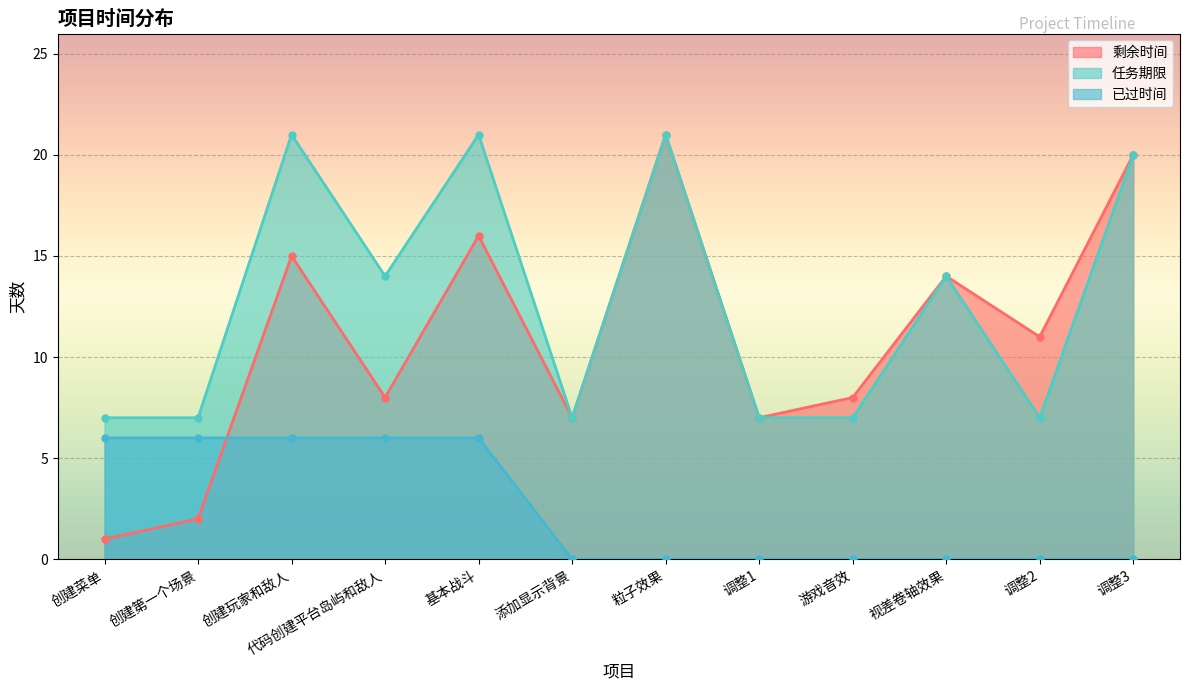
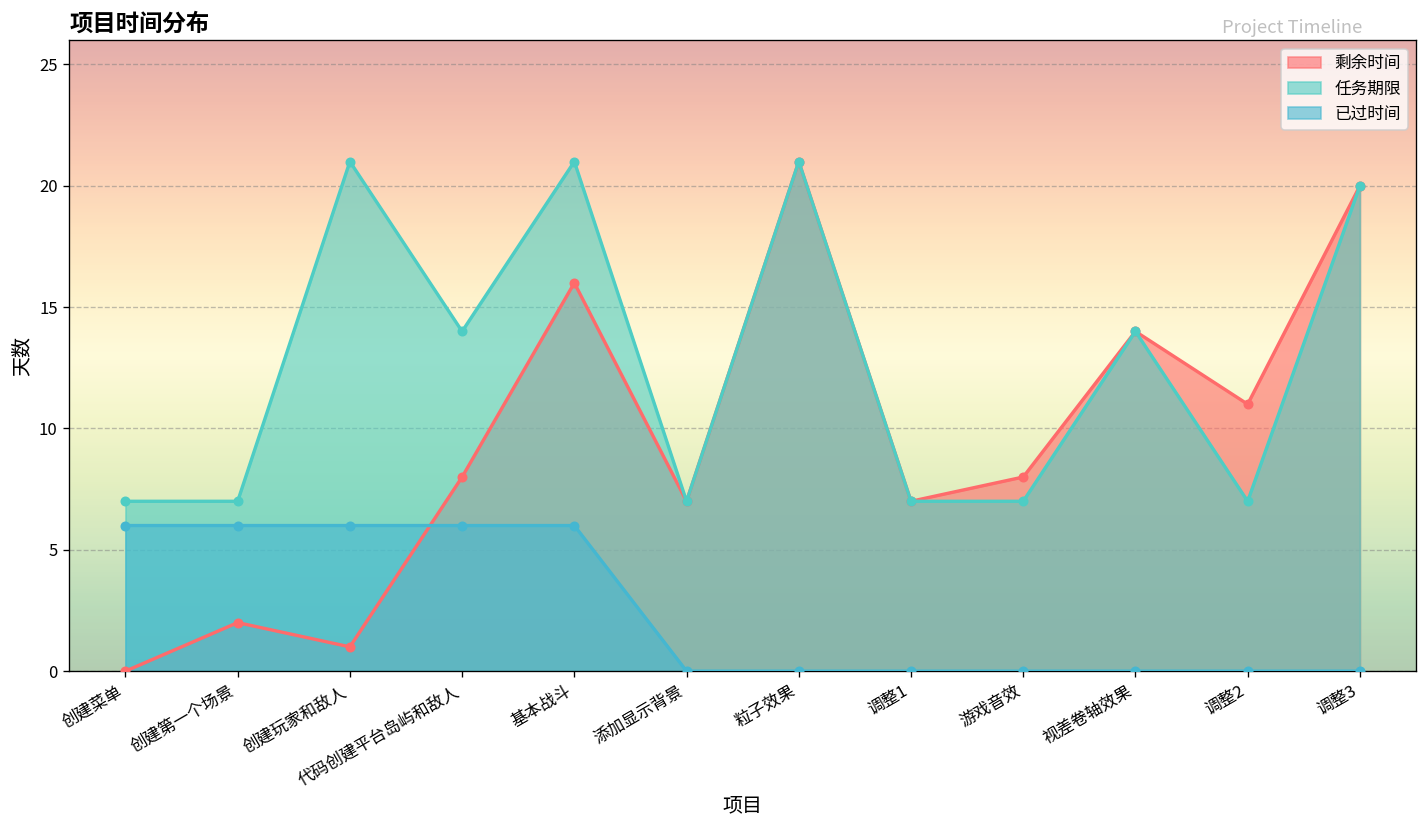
  {
    "剩余时间": {
-     "创建菜单": 1,
+     "创建菜单": 0,
      "创建第一个场景": 2,
-     "创建玩家和敌人": 15,
+     "创建玩家和敌人": 1,
      "代码创建平台岛屿和敌人": 8,
      "基本战斗": 16,
      "游戏音效": 8,
      "调整2": 11
    }
  }
